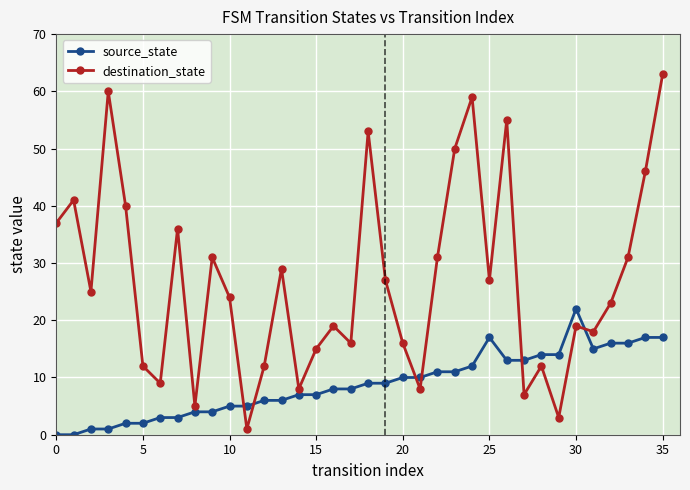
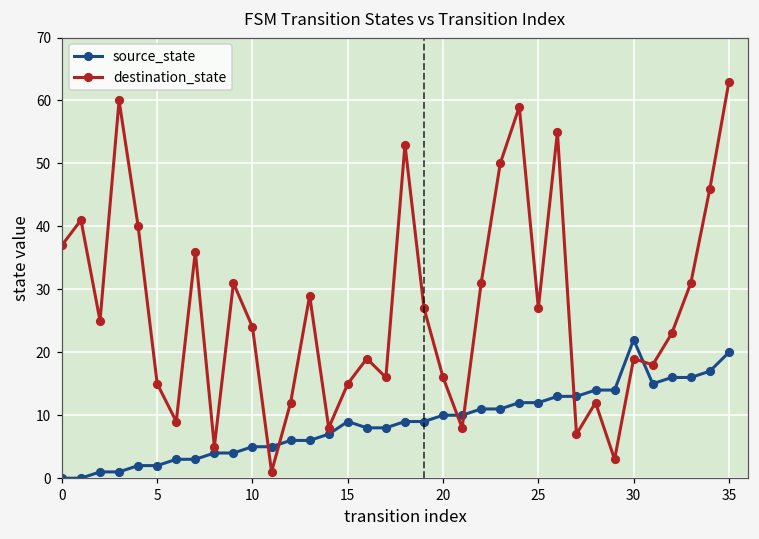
  {
    "source_state": {
      "0": 0,
      "5": 2,
      "10": 5,
-     "15": 7,
+     "15": 9,
      "20": 10,
-     "25": 17,
+     "25": 12,
      "30": 22,
-     "35": 17
+     "35": 20
    },
    "destination_state": {
      "0": 37,
-     "5": 12,
+     "5": 15,
      "10": 24,
      "15": 15,
      "20": 16,
      "25": 27,
      "30": 19,
      "35": 63
    }
  }
